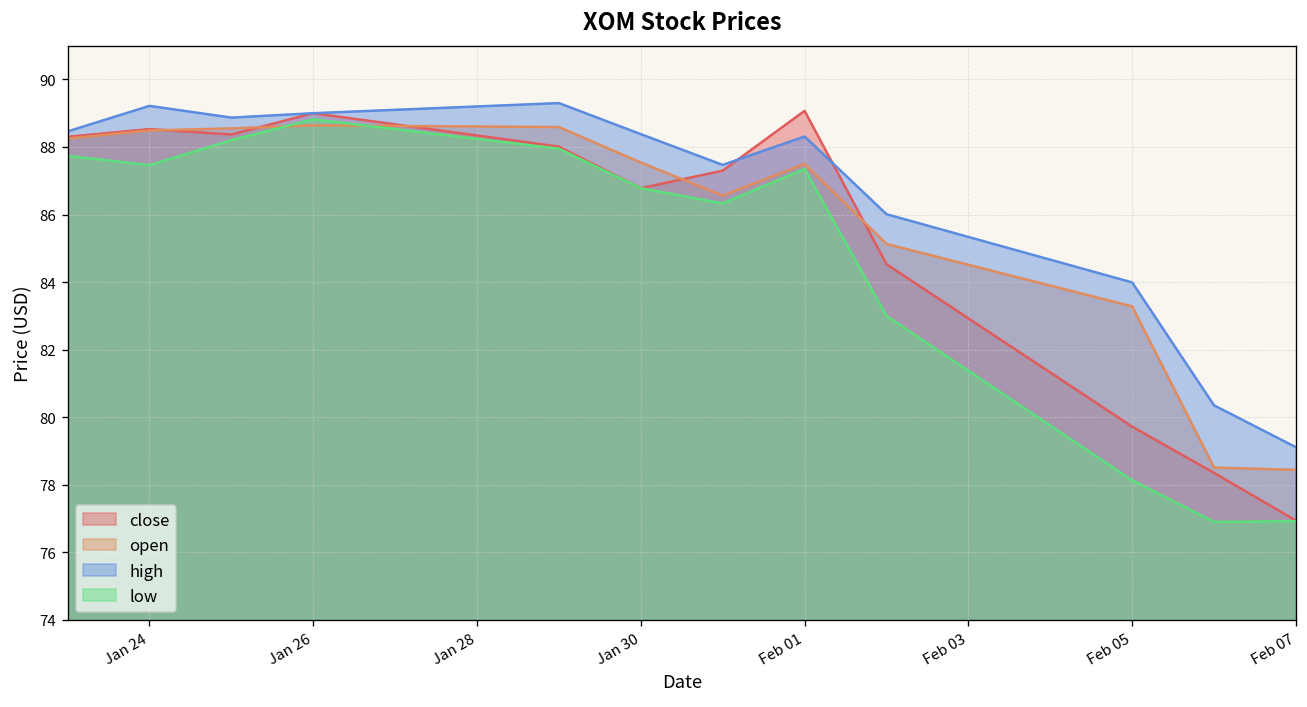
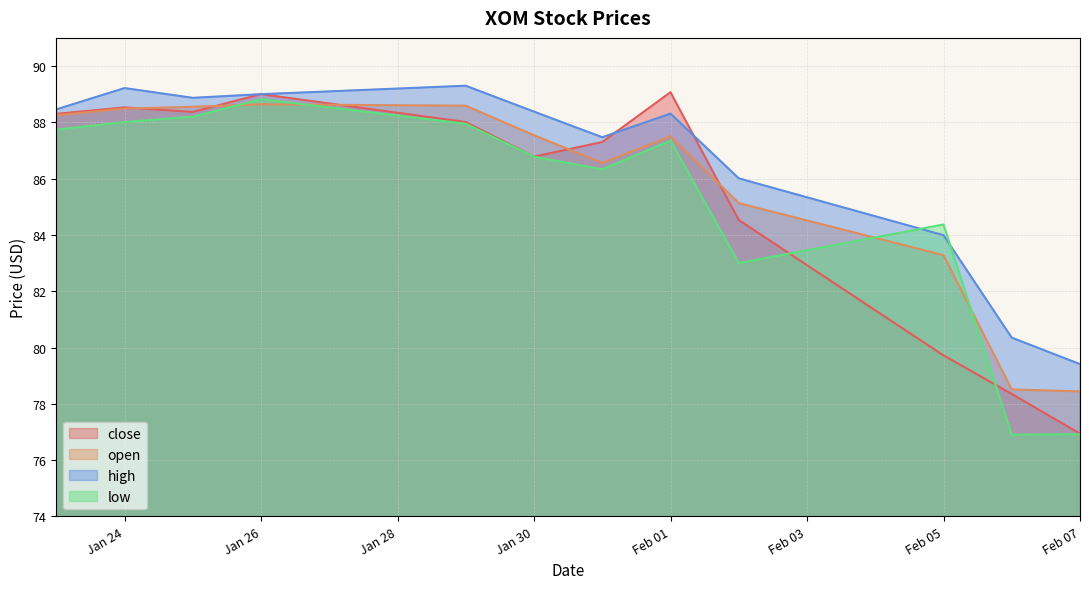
  {
    "high": {
      "Jan 24": 89.2,
      "Jan 30": 88.4,
      "Feb 01": 88.3,
      "Feb 05": 84.0,
-     "Feb 07": 79.1
+     "Feb 07": 79.4
    },
    "low": {
-     "Jan 24": 87.5,
+     "Jan 24": 88.0,
      "Jan 26": 88.8,
      "Feb 01": 87.4,
-     "Feb 05": 78.1
+     "Feb 05": 84.4
    }
  }
